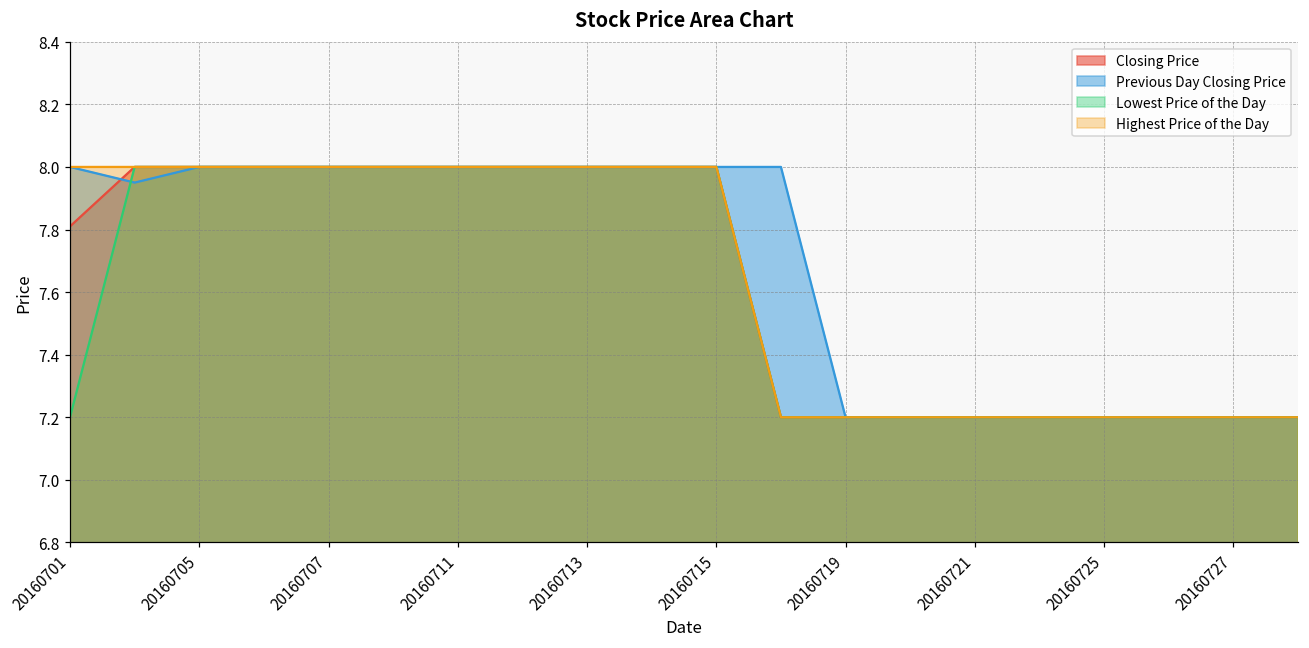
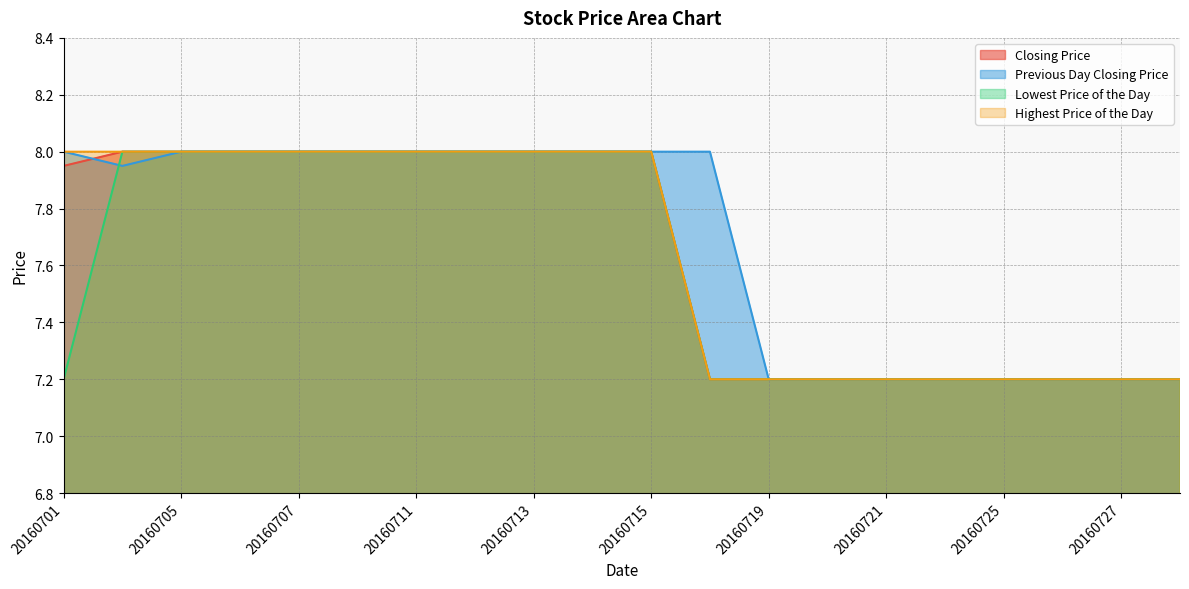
  {
    "Closing Price": {
-     "20160701": 7.81
+     "20160701": 7.95
    },
    "Lowest Price of the Day": {
      "20160701": 7.20
    }
  }
